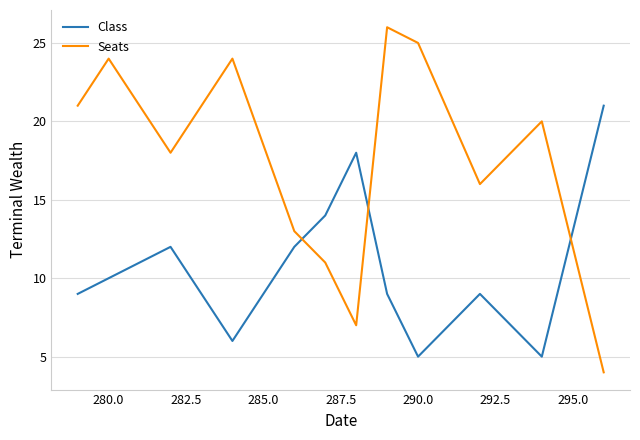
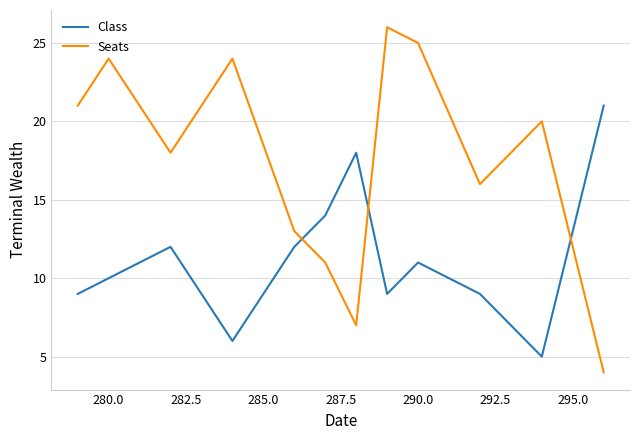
  {
    "Class": {
      "280.0": 10,
-     "290.0": 5
+     "290.0": 11
    },
    "Seats": {
      "280.0": 24,
      "290.0": 25
    }
  }
